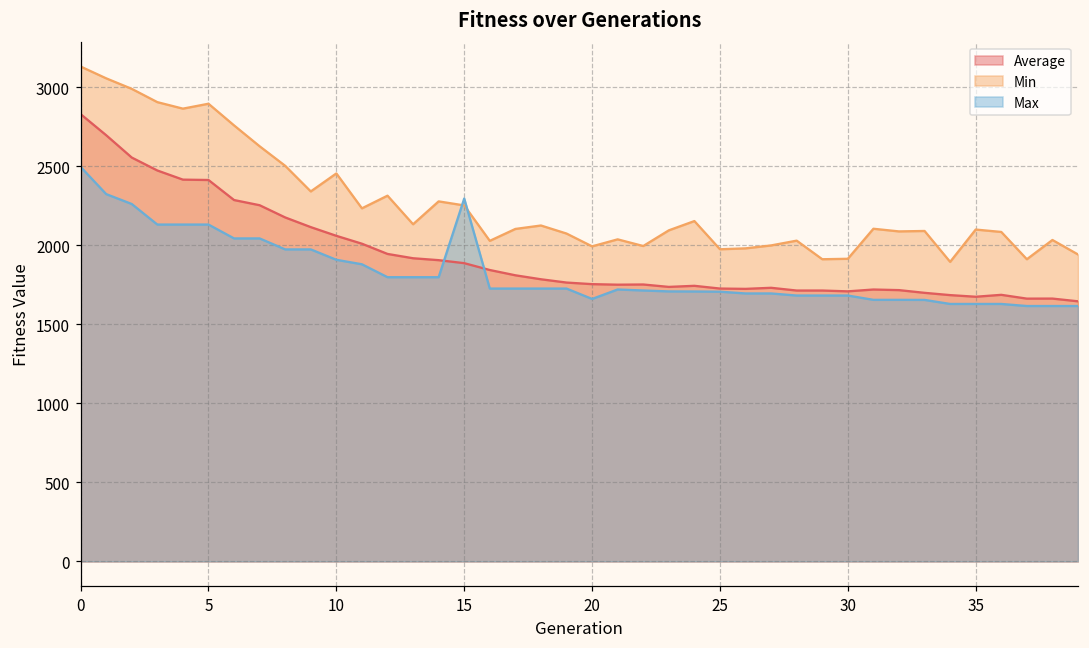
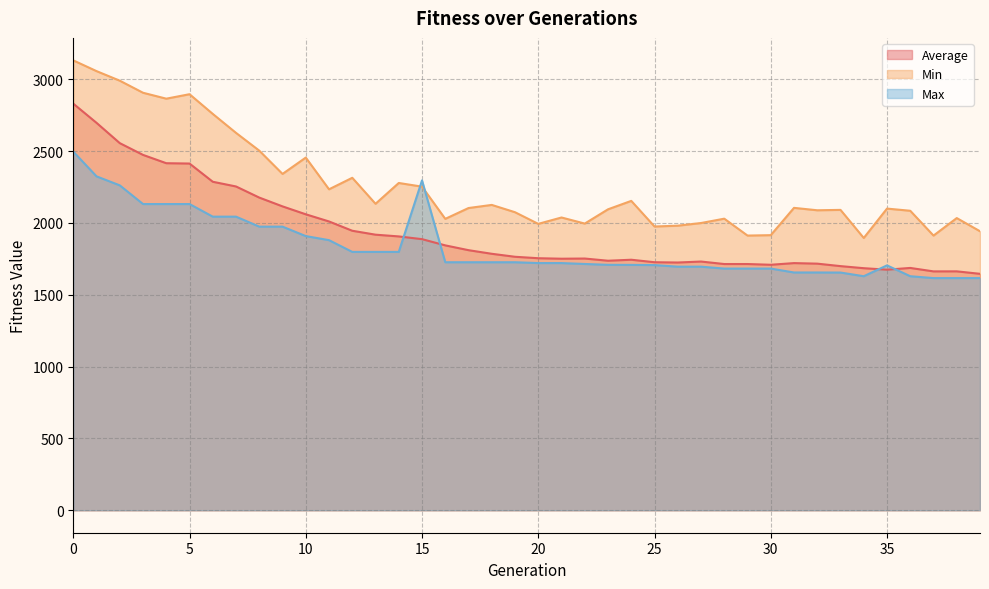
  {
    "Max": {
      "0": 2500,
      "5": 2130,
      "10": 1910,
      "15": 2300,
-     "20": 1660,
+     "20": 1720,
      "25": 1710,
      "30": 1680,
-     "35": 1630
+     "35": 1700
    }
  }
